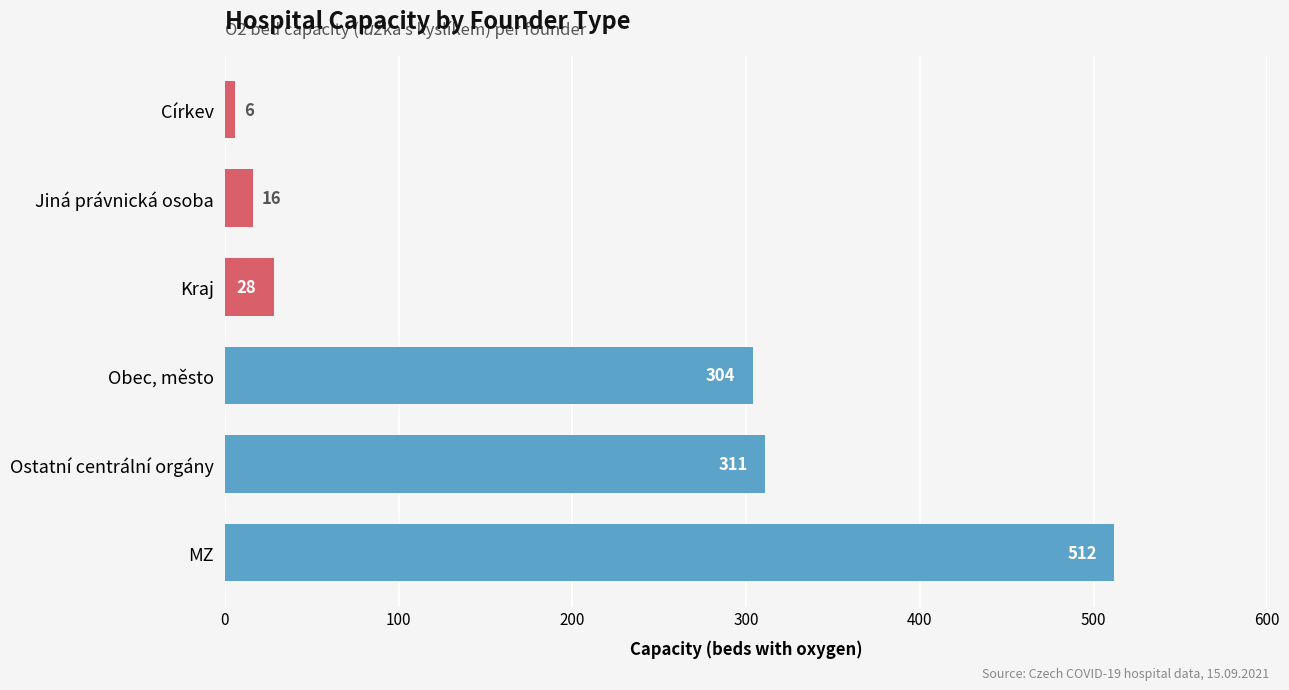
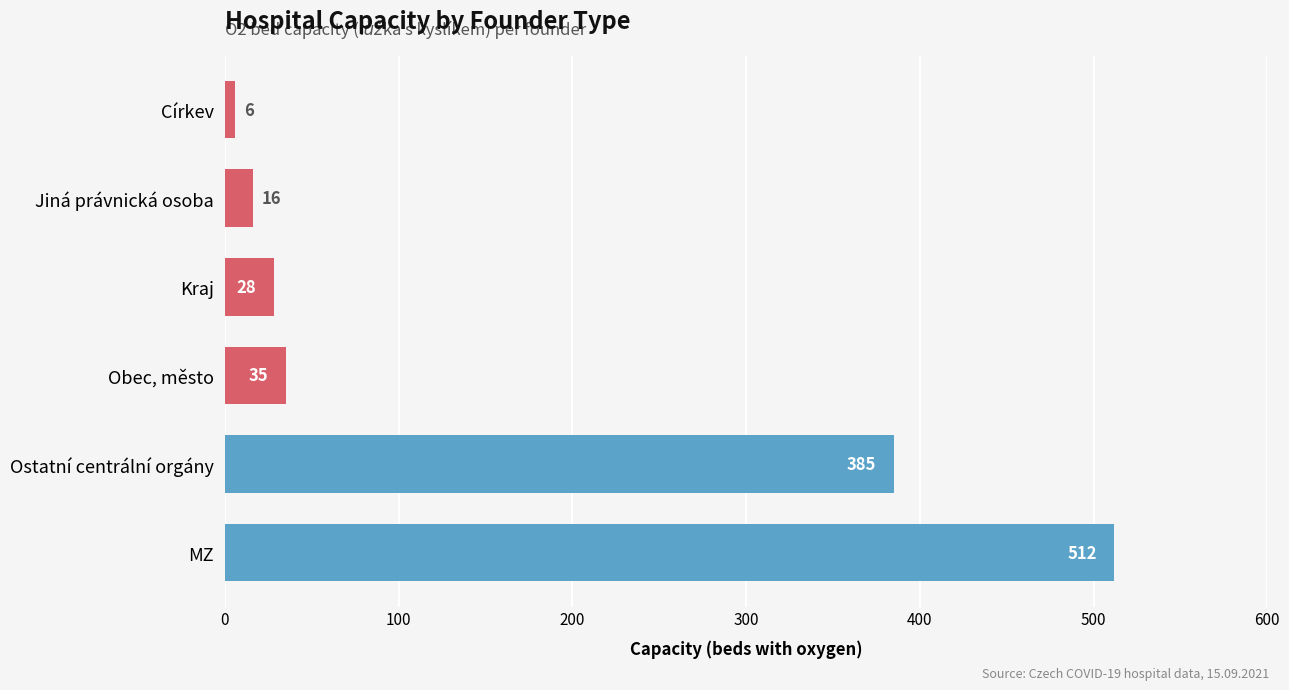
  {
    "Církev": 6,
    "Jiná právnická osoba": 16,
    "Kraj": 28,
-   "Obec, město": 304,
-   "Ostatní centrální orgány": 311,
+   "Obec, město": 35,
+   "Ostatní centrální orgány": 385,
    "MZ": 512
  }
